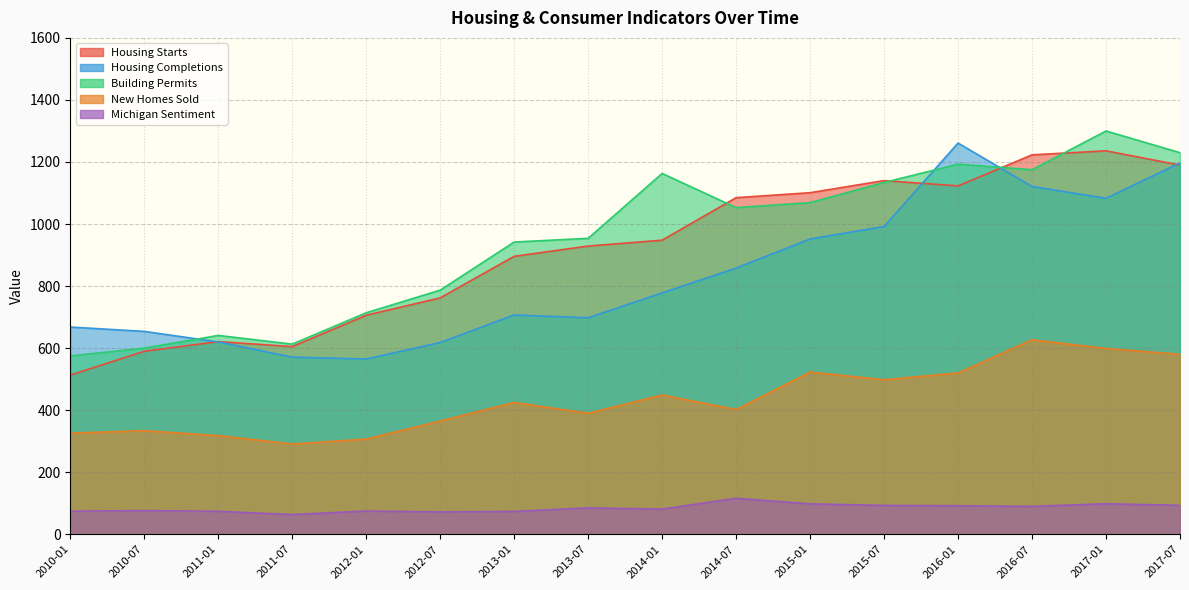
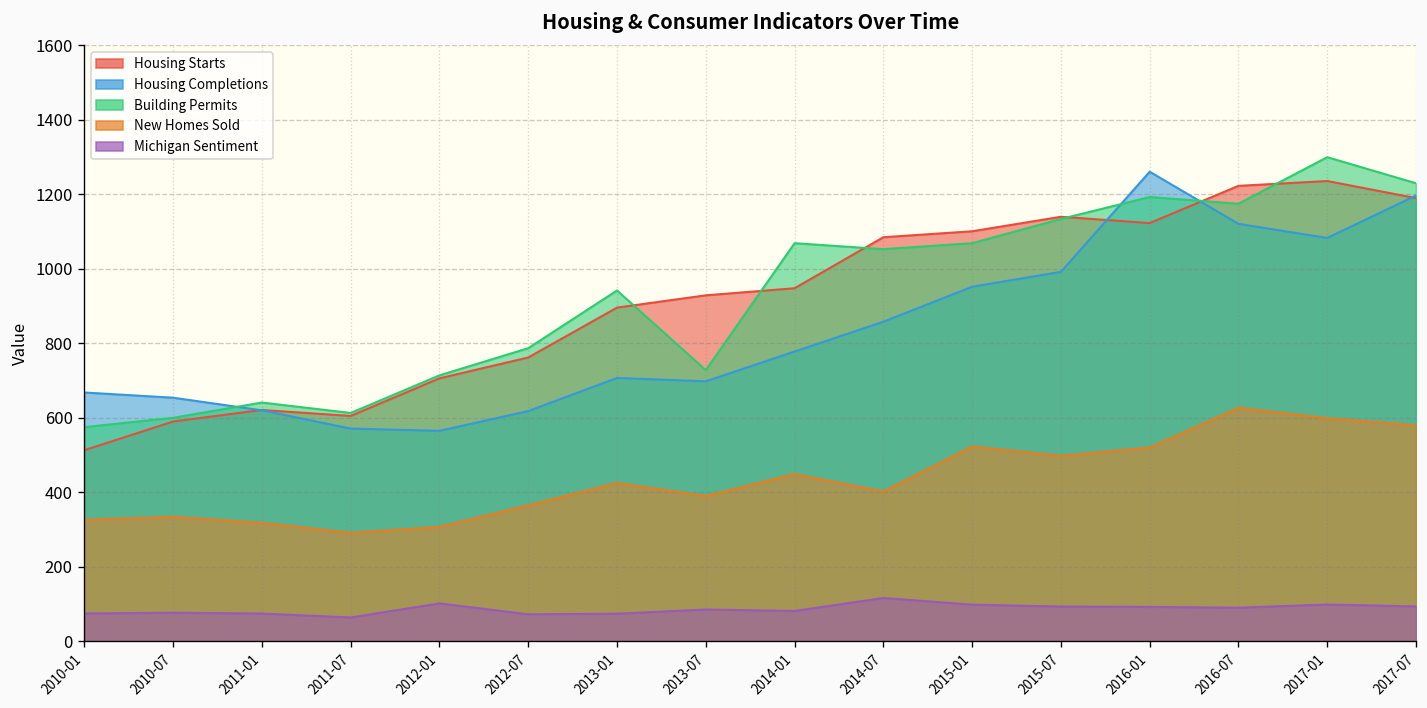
  {
    "Housing Completions": {
      "2010-01": 670,
      "2010-07": 650,
      "2011-07": 570,
      "2012-01": 570,
      "2012-07": 620,
      "2013-01": 710,
      "2013-07": 700,
      "2014-01": 780,
      "2014-07": 860,
      "2015-01": 950,
      "2015-07": 990,
      "2016-01": 1260,
      "2016-07": 1120,
      "2017-01": 1080
    },
    "Building Permits": {
      "2010-01": 580,
      "2010-07": 600,
      "2011-01": 640,
      "2012-07": 790,
      "2013-01": 940,
-     "2013-07": 950,
-     "2014-01": 1160,
+     "2013-07": 730,
+     "2014-01": 1070,
      "2014-07": 1050,
      "2015-01": 1070,
      "2016-01": 1190,
      "2016-07": 1180,
      "2017-01": 1300,
      "2017-07": 1230
    },
    "Michigan Sentiment": {
      "2010-01": 70,
      "2010-07": 80,
      "2011-01": 70,
      "2011-07": 60,
-     "2012-01": 80,
+     "2012-01": 100,
      "2012-07": 70,
      "2013-01": 70,
      "2013-07": 90,
      "2014-01": 80,
      "2014-07": 120,
      "2015-01": 100,
      "2015-07": 90,
      "2016-01": 90,
      "2016-07": 90,
      "2017-01": 100,
      "2017-07": 90
    }
  }
